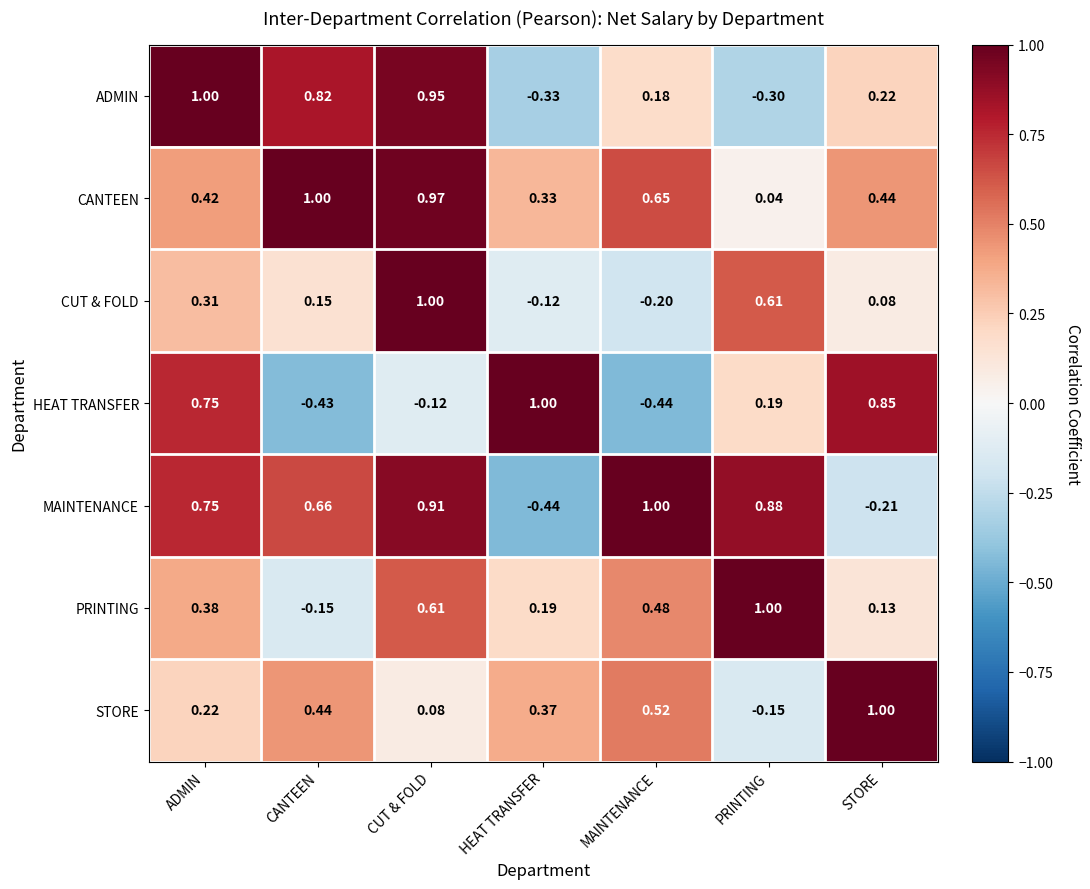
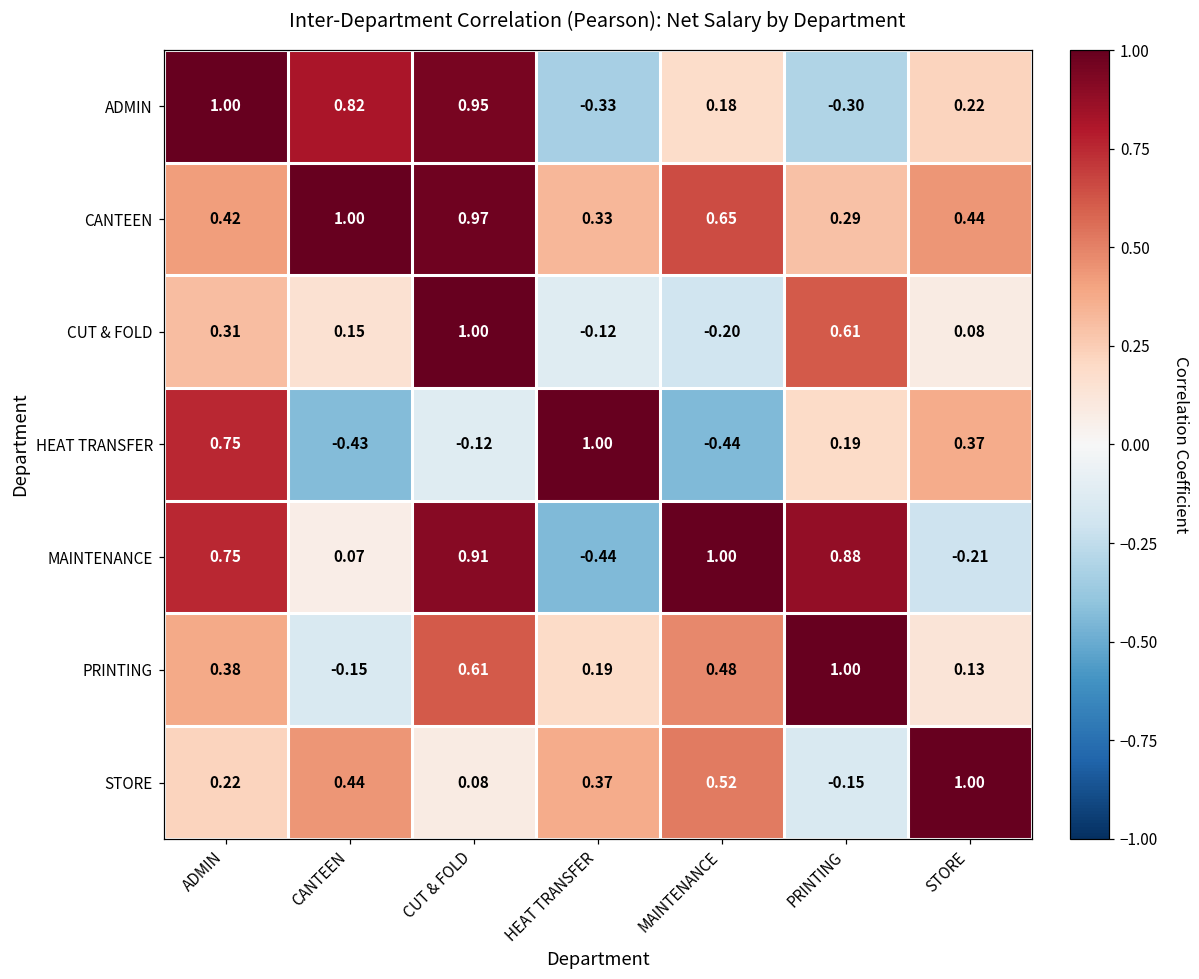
  {
    "ADMIN": {
      "ADMIN": 1.00,
      "CANTEEN": 0.82,
      "CUT & FOLD": 0.95,
      "HEAT TRANSFER": -0.33,
      "MAINTENANCE": 0.18,
      "PRINTING": -0.30,
      "STORE": 0.22
    },
    "CANTEEN": {
      "ADMIN": 0.42,
      "CANTEEN": 1.00,
      "CUT & FOLD": 0.97,
      "HEAT TRANSFER": 0.33,
      "MAINTENANCE": 0.65,
-     "PRINTING": 0.04,
+     "PRINTING": 0.29,
      "STORE": 0.44
    },
    "CUT & FOLD": {
      "ADMIN": 0.31,
      "CANTEEN": 0.15,
      "CUT & FOLD": 1.00,
      "HEAT TRANSFER": -0.12,
      "MAINTENANCE": -0.20,
      "PRINTING": 0.61,
      "STORE": 0.08
    },
    "HEAT TRANSFER": {
      "ADMIN": 0.75,
      "CANTEEN": -0.43,
      "CUT & FOLD": -0.12,
      "HEAT TRANSFER": 1.00,
      "MAINTENANCE": -0.44,
      "PRINTING": 0.19,
-     "STORE": 0.85
+     "STORE": 0.37
    },
    "MAINTENANCE": {
      "ADMIN": 0.75,
-     "CANTEEN": 0.66,
+     "CANTEEN": 0.07,
      "CUT & FOLD": 0.91,
      "HEAT TRANSFER": -0.44,
      "MAINTENANCE": 1.00,
      "PRINTING": 0.88,
      "STORE": -0.21
    },
    "PRINTING": {
      "ADMIN": 0.38,
      "CANTEEN": -0.15,
      "CUT & FOLD": 0.61,
      "HEAT TRANSFER": 0.19,
      "MAINTENANCE": 0.48,
      "PRINTING": 1.00,
      "STORE": 0.13
    },
    "STORE": {
      "ADMIN": 0.22,
      "CANTEEN": 0.44,
      "CUT & FOLD": 0.08,
      "HEAT TRANSFER": 0.37,
      "MAINTENANCE": 0.52,
      "PRINTING": -0.15,
      "STORE": 1.00
    }
  }
